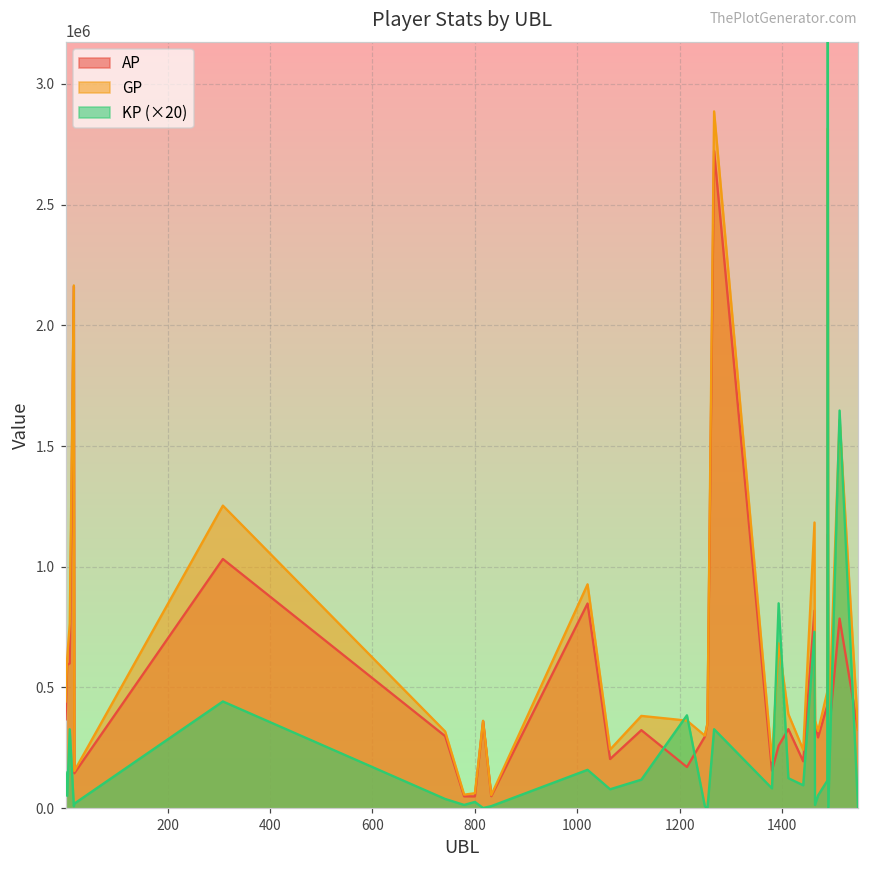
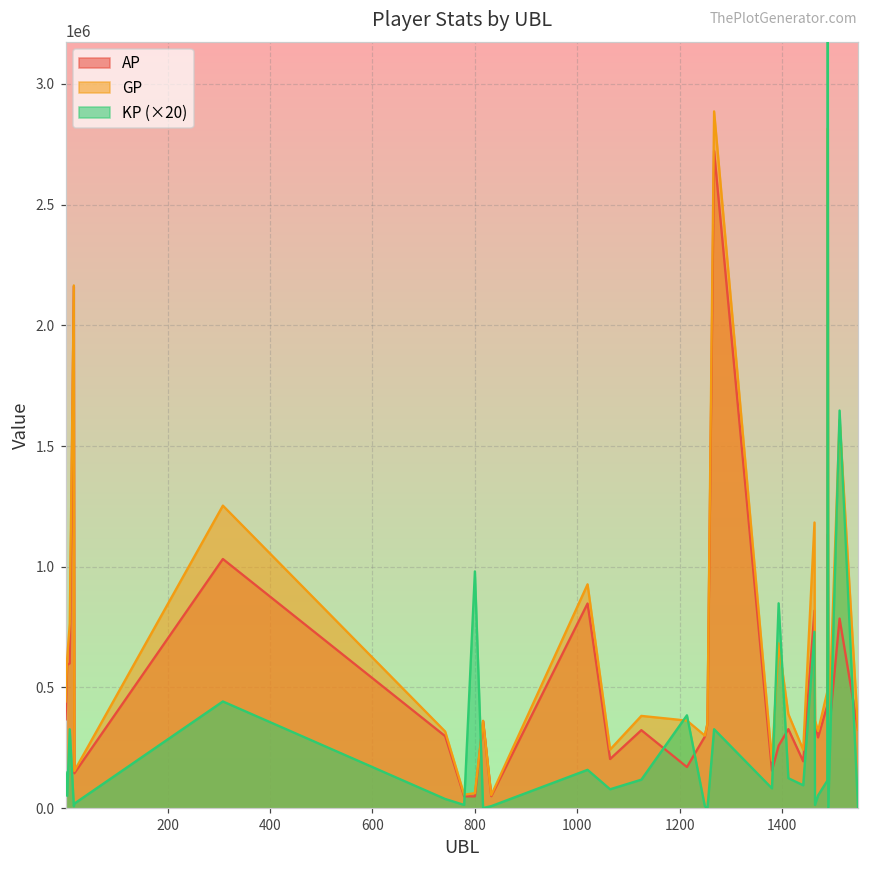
  {
    "AP": {
      "800": 50000
    },
    "GP": {
      "800": 60000
    },
    "KP (×20)": {
-     "800": 30000
+     "800": 980000
    }
  }
